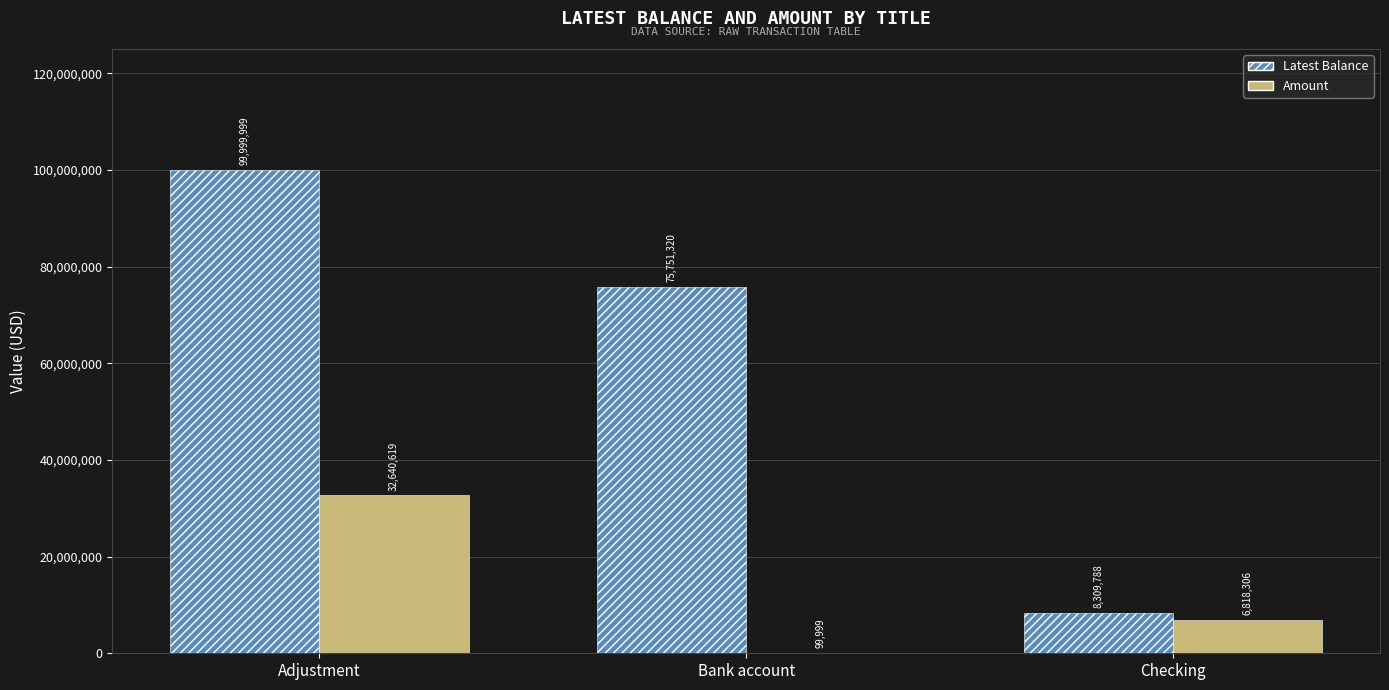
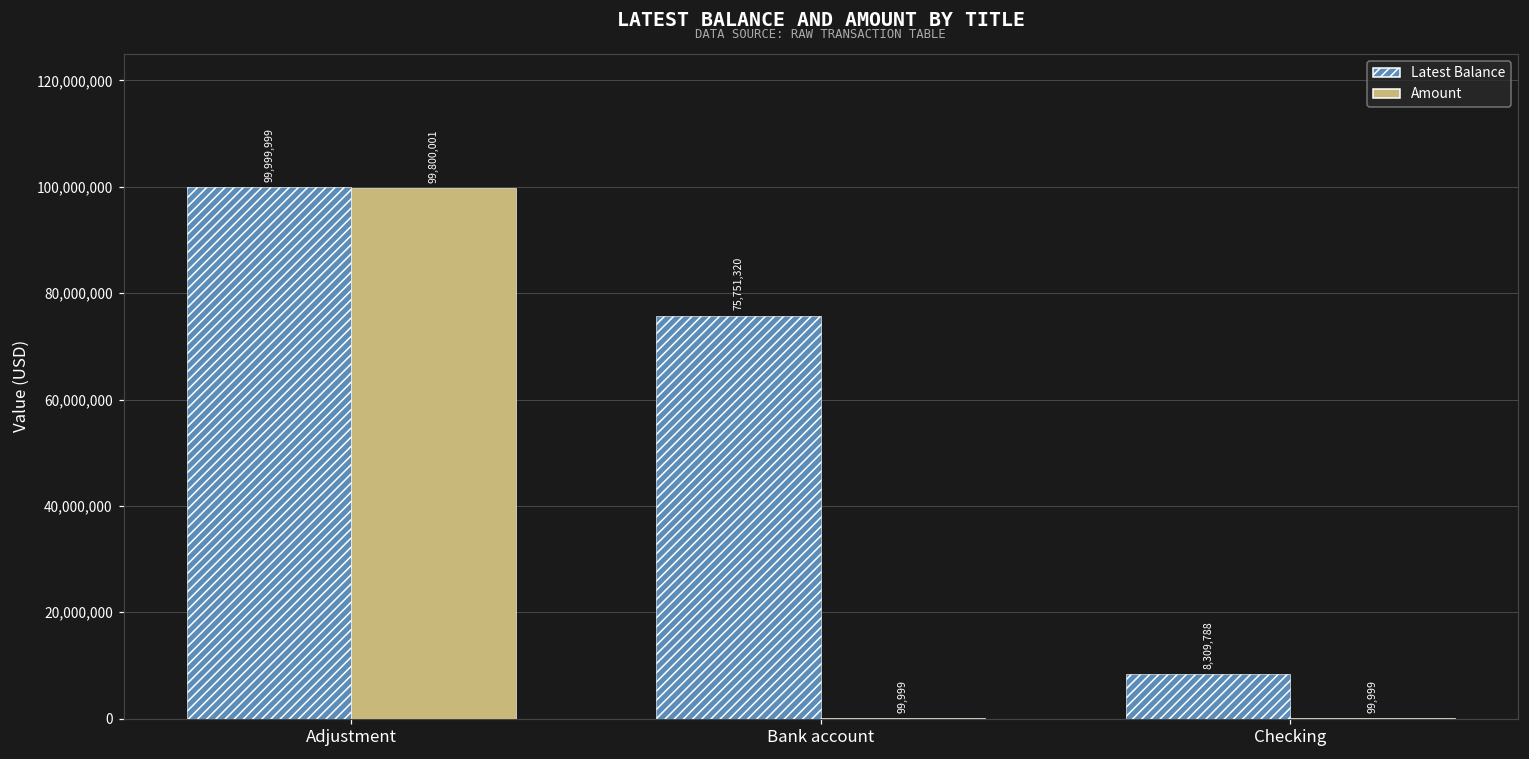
  {
    "Latest Balance": {
      "Adjustment": "99,999,999",
      "Bank account": "75,751,320",
      "Checking": "8,309,788"
    },
    "Amount": {
-     "Adjustment": "32,640,619",
+     "Adjustment": "99,800,001",
      "Bank account": "99,999",
-     "Checking": "6,818,306"
+     "Checking": "99,999"
    }
  }
